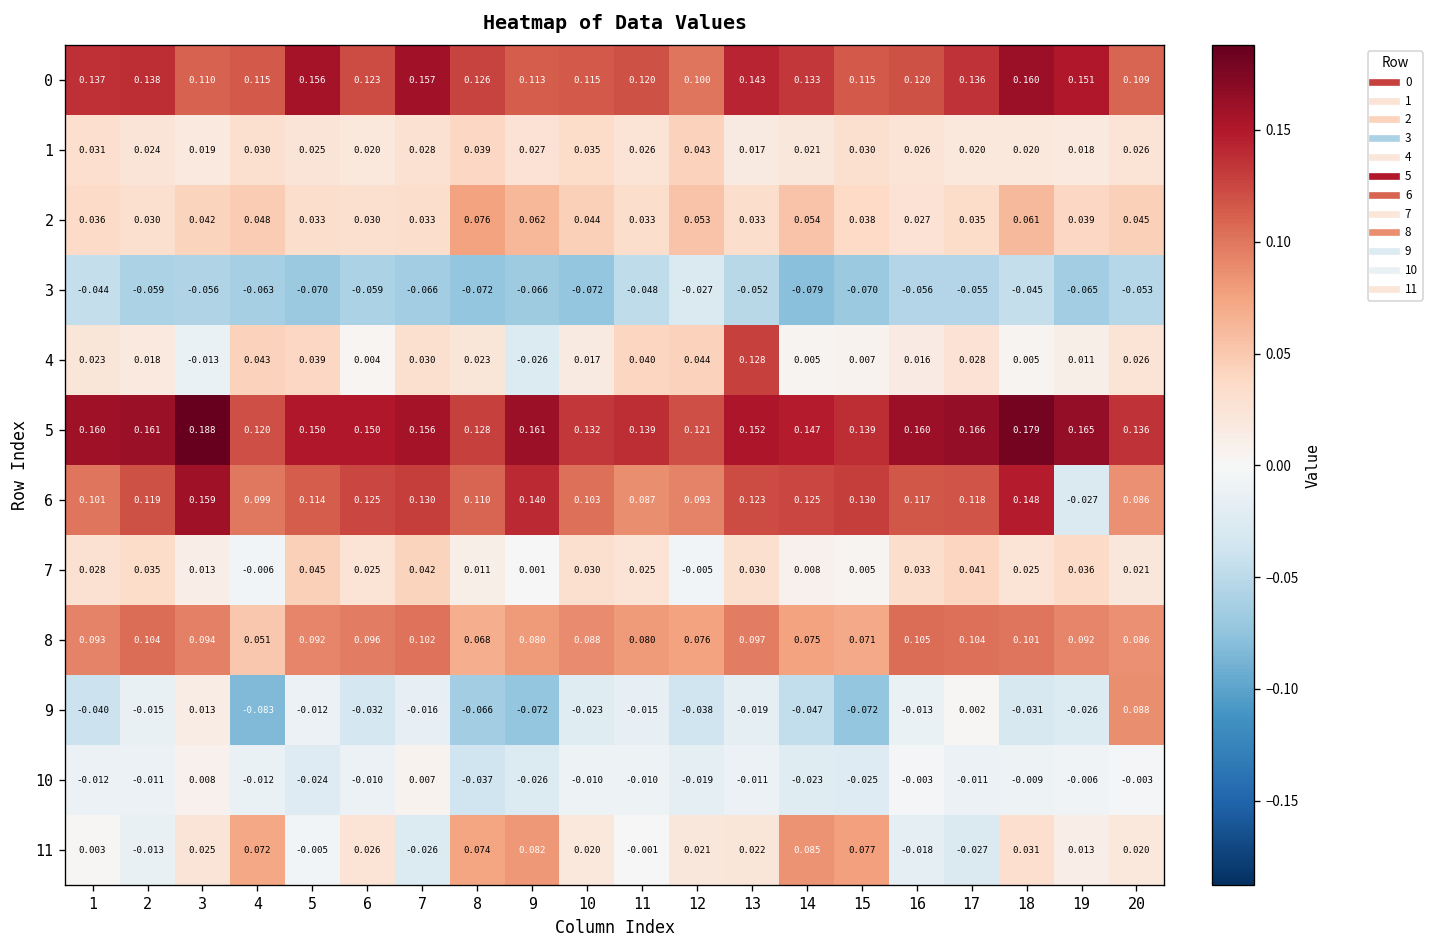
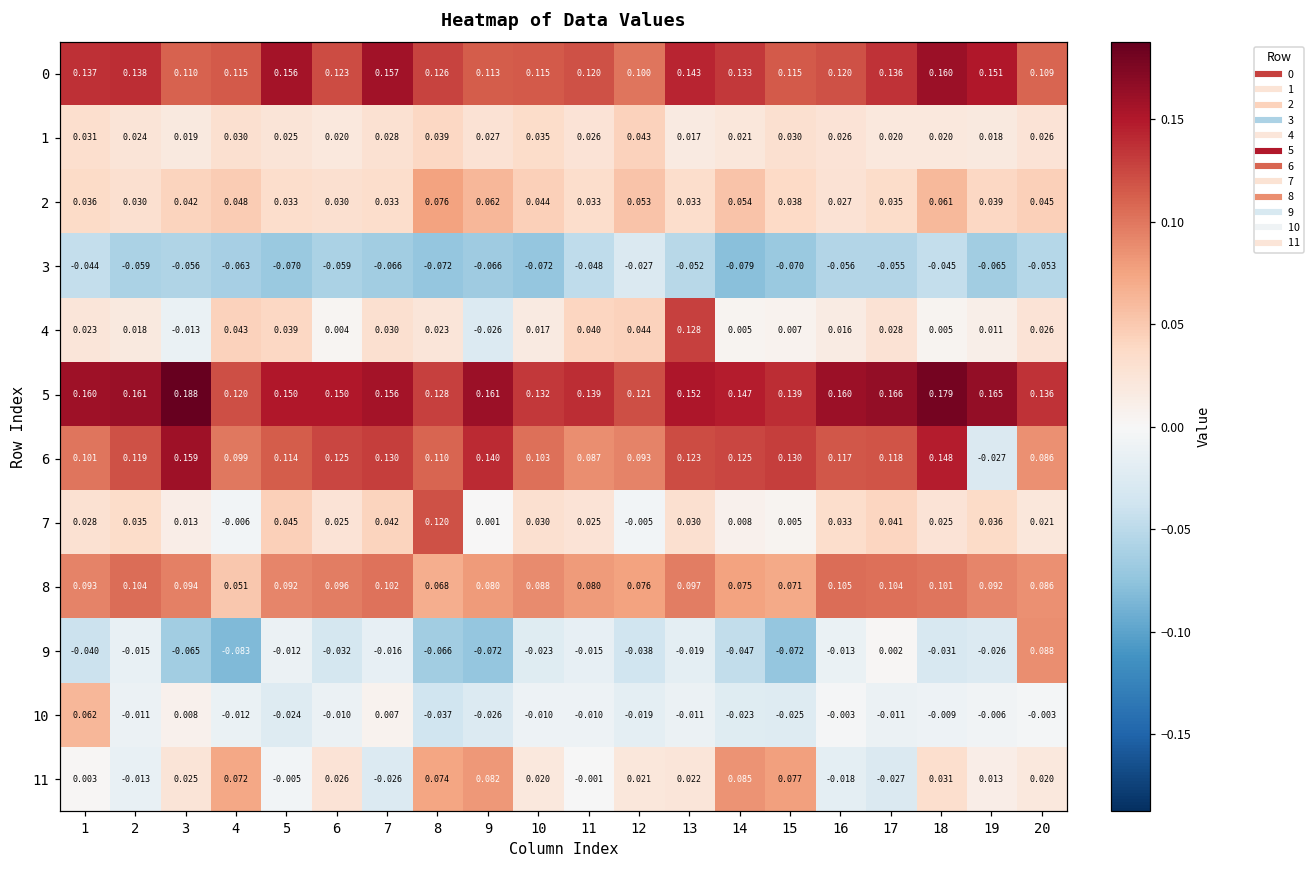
  {
    "7": {
      "1": 0.028,
      "2": 0.035,
      "3": 0.013,
      "4": -0.006,
      "5": 0.045,
      "6": 0.025,
      "7": 0.042,
-     "8": 0.011,
+     "8": 0.120,
      "9": 0.001,
      "10": 0.030,
      "11": 0.025,
      "12": -0.005,
      "13": 0.030,
      "14": 0.008,
      "15": 0.005,
      "16": 0.033,
      "17": 0.041,
      "18": 0.025,
      "19": 0.036,
      "20": 0.021
    },
    "9": {
      "1": -0.040,
      "2": -0.015,
-     "3": 0.013,
+     "3": -0.065,
      "4": -0.083,
      "5": -0.012,
      "6": -0.032,
      "7": -0.016,
      "8": -0.066,
      "9": -0.072,
      "10": -0.023,
      "11": -0.015,
      "12": -0.038,
      "13": -0.019,
      "14": -0.047,
      "15": -0.072,
      "16": -0.013,
      "17": 0.002,
      "18": -0.031,
      "19": -0.026,
      "20": 0.088
    },
    "10": {
-     "1": -0.012,
+     "1": 0.062,
      "2": -0.011,
      "3": 0.008,
      "4": -0.012,
      "5": -0.024,
      "6": -0.010,
      "7": 0.007,
      "8": -0.037,
      "9": -0.026,
      "10": -0.010,
      "11": -0.010,
      "12": -0.019,
      "13": -0.011,
      "14": -0.023,
      "15": -0.025,
      "16": -0.003,
      "17": -0.011,
      "18": -0.009,
      "19": -0.006,
      "20": -0.003
    }
  }
